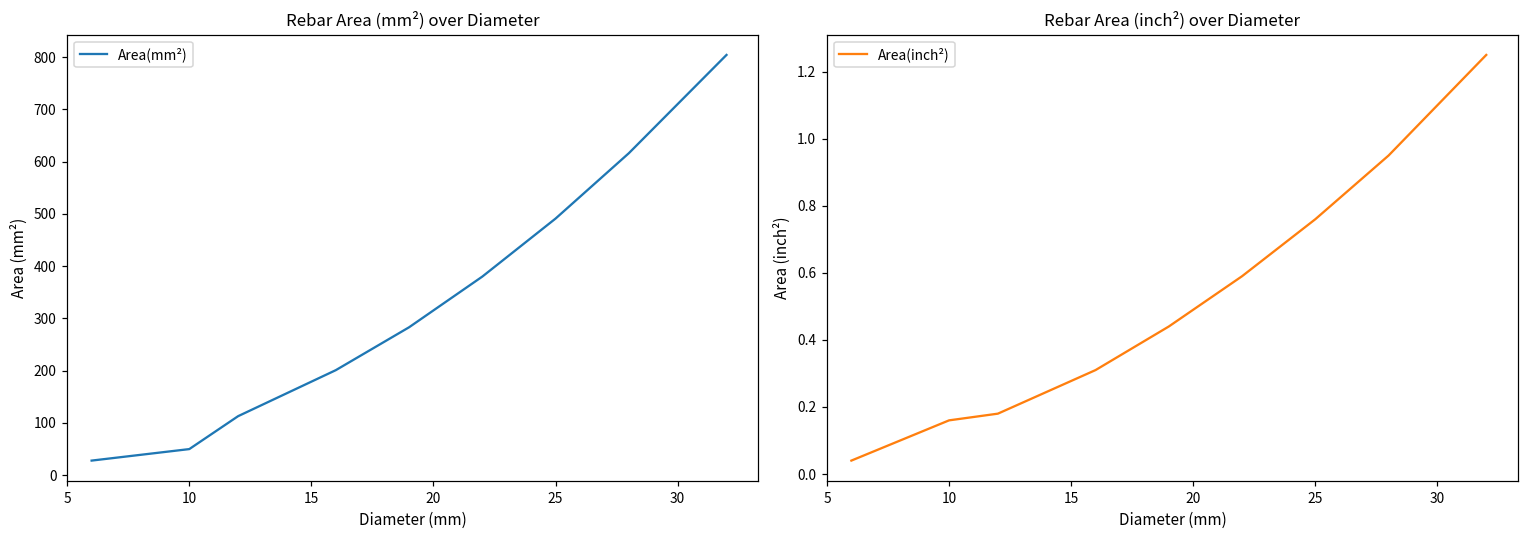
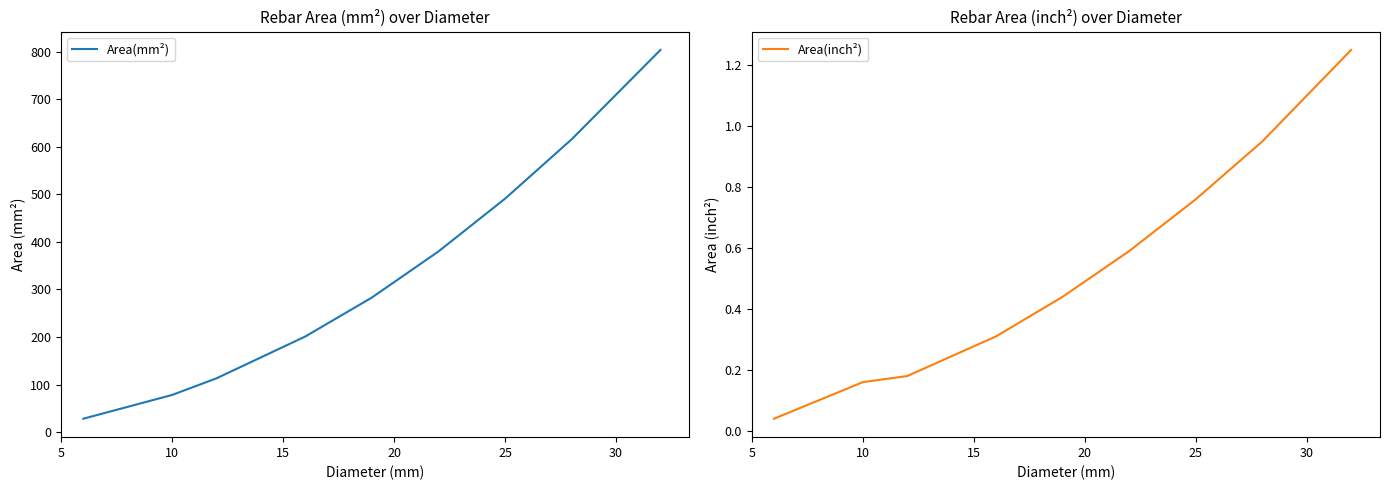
  {
    "Rebar Area (mm²) over Diameter": {
-     "10": 50,
+     "10": 80,
      "25": 490
    },
    "Rebar Area (inch²) over Diameter": {
      "10": 0.16,
      "25": 0.76
    }
  }
